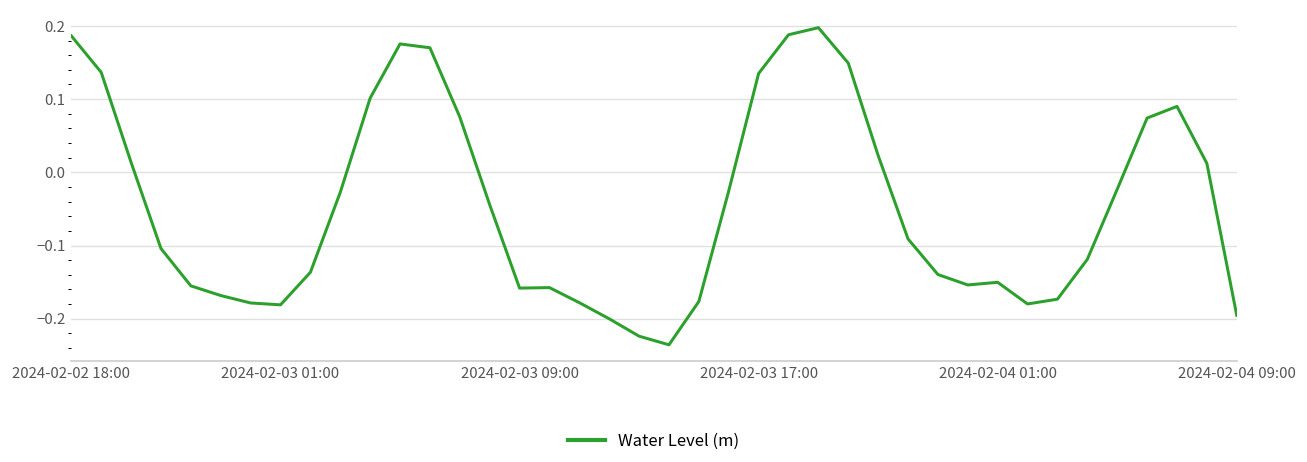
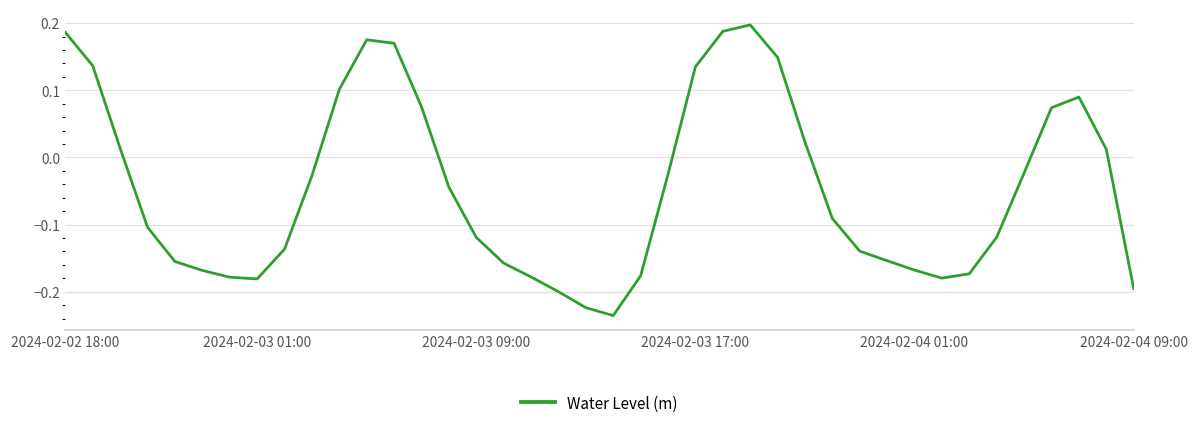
  {
    "2024-02-02 18:00": 0.19,
    "2024-02-03 01:00": -0.18,
-   "2024-02-03 09:00": -0.16,
+   "2024-02-03 09:00": -0.12,
    "2024-02-03 17:00": 0.14,
-   "2024-02-04 01:00": -0.15,
+   "2024-02-04 01:00": -0.17,
    "2024-02-04 09:00": -0.20
  }
